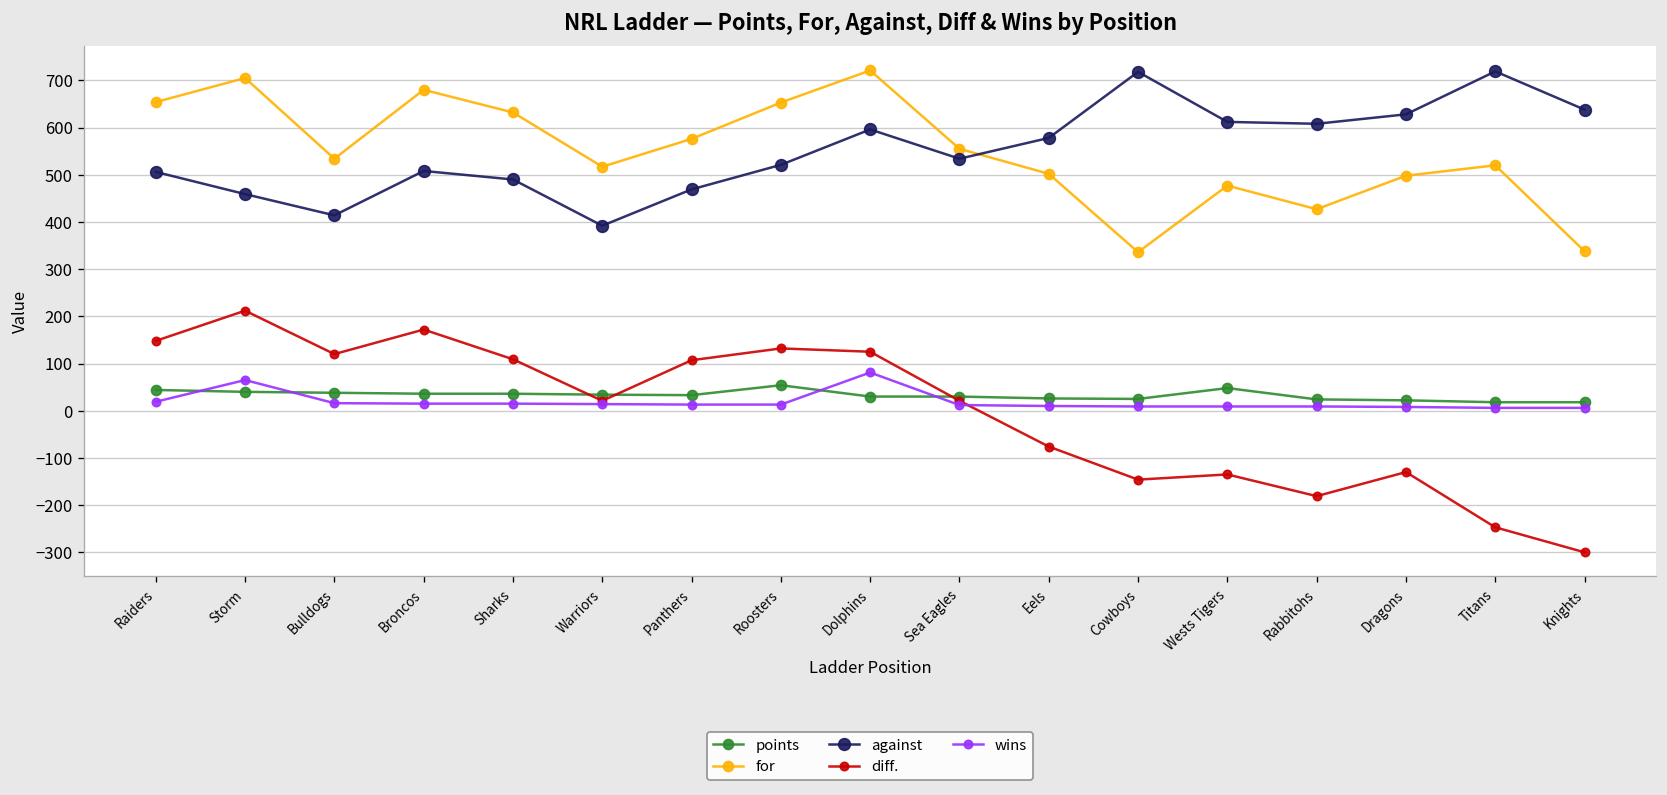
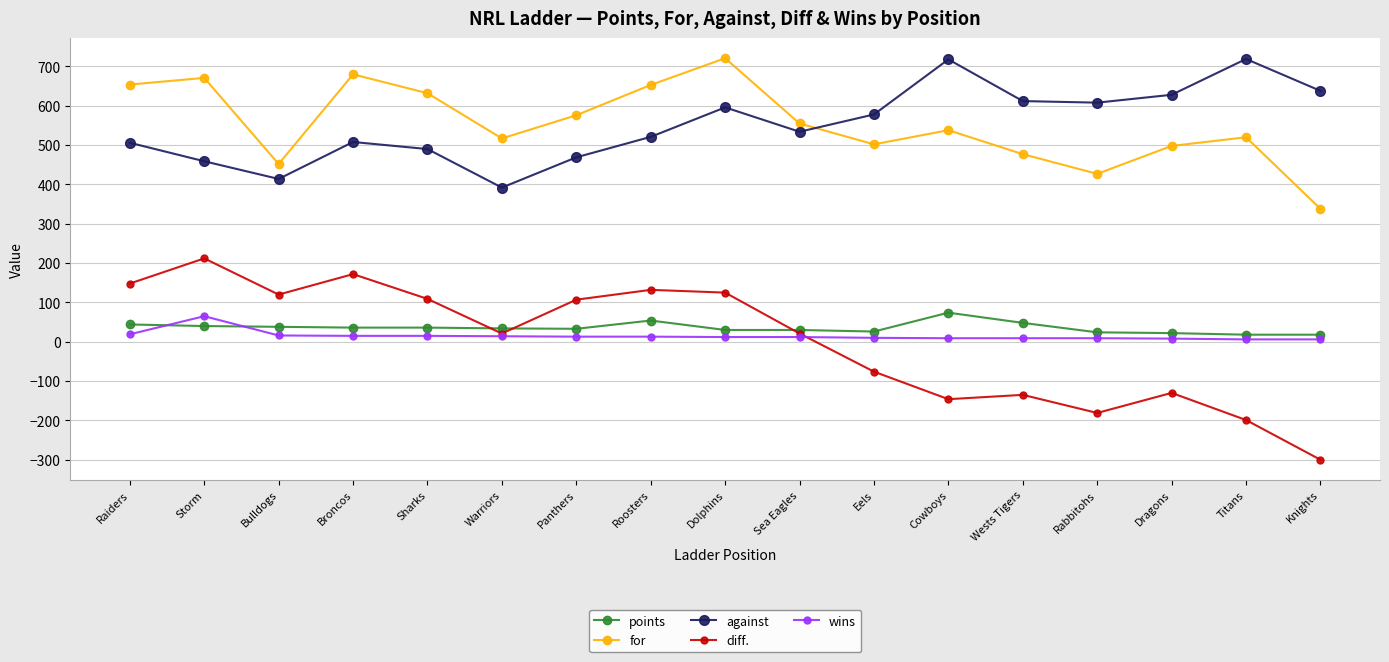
  {
    "points": {
      "Raiders": 40,
      "Storm": 40,
      "Bulldogs": 40,
      "Broncos": 40,
      "Sharks": 40,
      "Warriors": 30,
      "Panthers": 30,
      "Roosters": 50,
      "Dolphins": 30,
      "Sea Eagles": 30,
      "Eels": 30,
-     "Cowboys": 30,
+     "Cowboys": 70,
      "Wests Tigers": 50,
      "Rabbitohs": 20,
      "Dragons": 20,
      "Titans": 20,
      "Knights": 20
    },
    "for": {
      "Raiders": 650,
-     "Storm": 710,
-     "Bulldogs": 530,
+     "Storm": 670,
+     "Bulldogs": 450,
      "Broncos": 680,
      "Sharks": 630,
      "Warriors": 520,
      "Panthers": 580,
      "Roosters": 650,
      "Dolphins": 720,
      "Sea Eagles": 560,
      "Eels": 500,
-     "Cowboys": 340,
+     "Cowboys": 540,
      "Wests Tigers": 480,
      "Rabbitohs": 430,
      "Dragons": 500,
      "Titans": 520,
      "Knights": 340
    },
    "against": {
      "Raiders": 510,
      "Storm": 460,
      "Bulldogs": 410,
      "Broncos": 510,
      "Sharks": 490,
      "Warriors": 390,
      "Panthers": 470,
      "Roosters": 520,
      "Dolphins": 600,
      "Sea Eagles": 530,
      "Eels": 580,
      "Cowboys": 720,
      "Wests Tigers": 610,
      "Rabbitohs": 610,
      "Dragons": 630,
      "Titans": 720,
      "Knights": 640
    },
    "diff.": {
      "Raiders": 150,
      "Storm": 210,
      "Bulldogs": 120,
      "Broncos": 170,
      "Sharks": 110,
      "Warriors": 20,
      "Panthers": 110,
      "Roosters": 130,
      "Dolphins": 130,
      "Sea Eagles": 20,
      "Eels": -80,
      "Cowboys": -150,
      "Wests Tigers": -140,
      "Rabbitohs": -180,
      "Dragons": -130,
-     "Titans": -250,
+     "Titans": -200,
      "Knights": -300
    },
    "wins": {
      "Raiders": 20,
      "Storm": 70,
      "Bulldogs": 20,
      "Broncos": 20,
      "Sharks": 20,
      "Warriors": 10,
      "Panthers": 10,
      "Roosters": 10,
-     "Dolphins": 80,
+     "Dolphins": 10,
      "Sea Eagles": 10,
      "Eels": 10,
      "Cowboys": 10,
      "Wests Tigers": 10,
      "Rabbitohs": 10,
      "Dragons": 10,
      "Titans": 10,
      "Knights": 10
    }
  }
